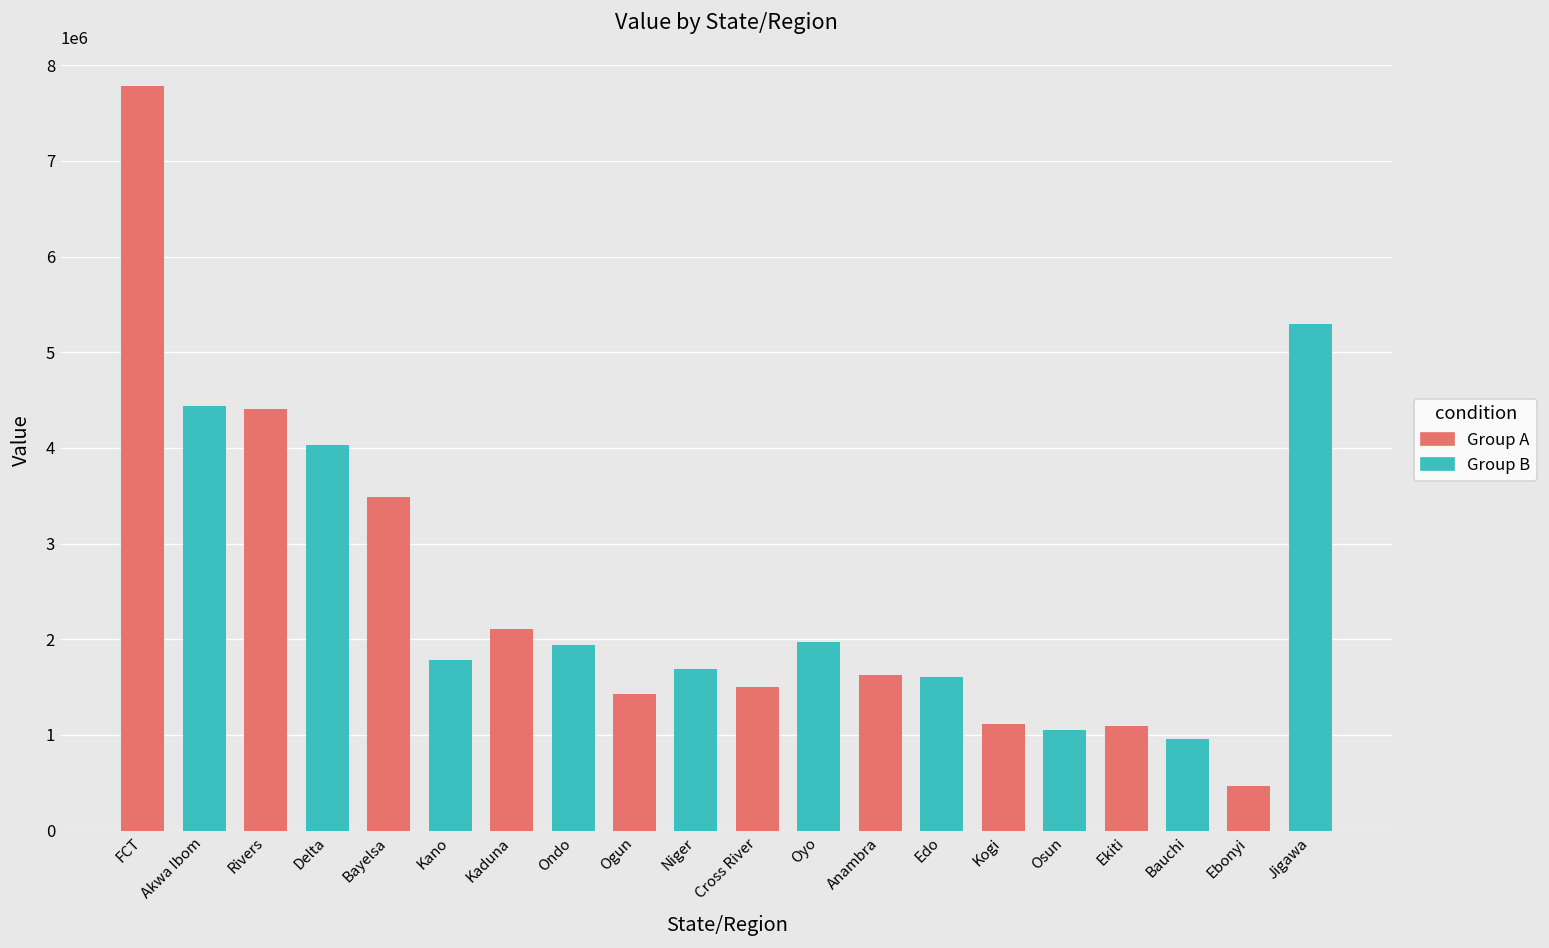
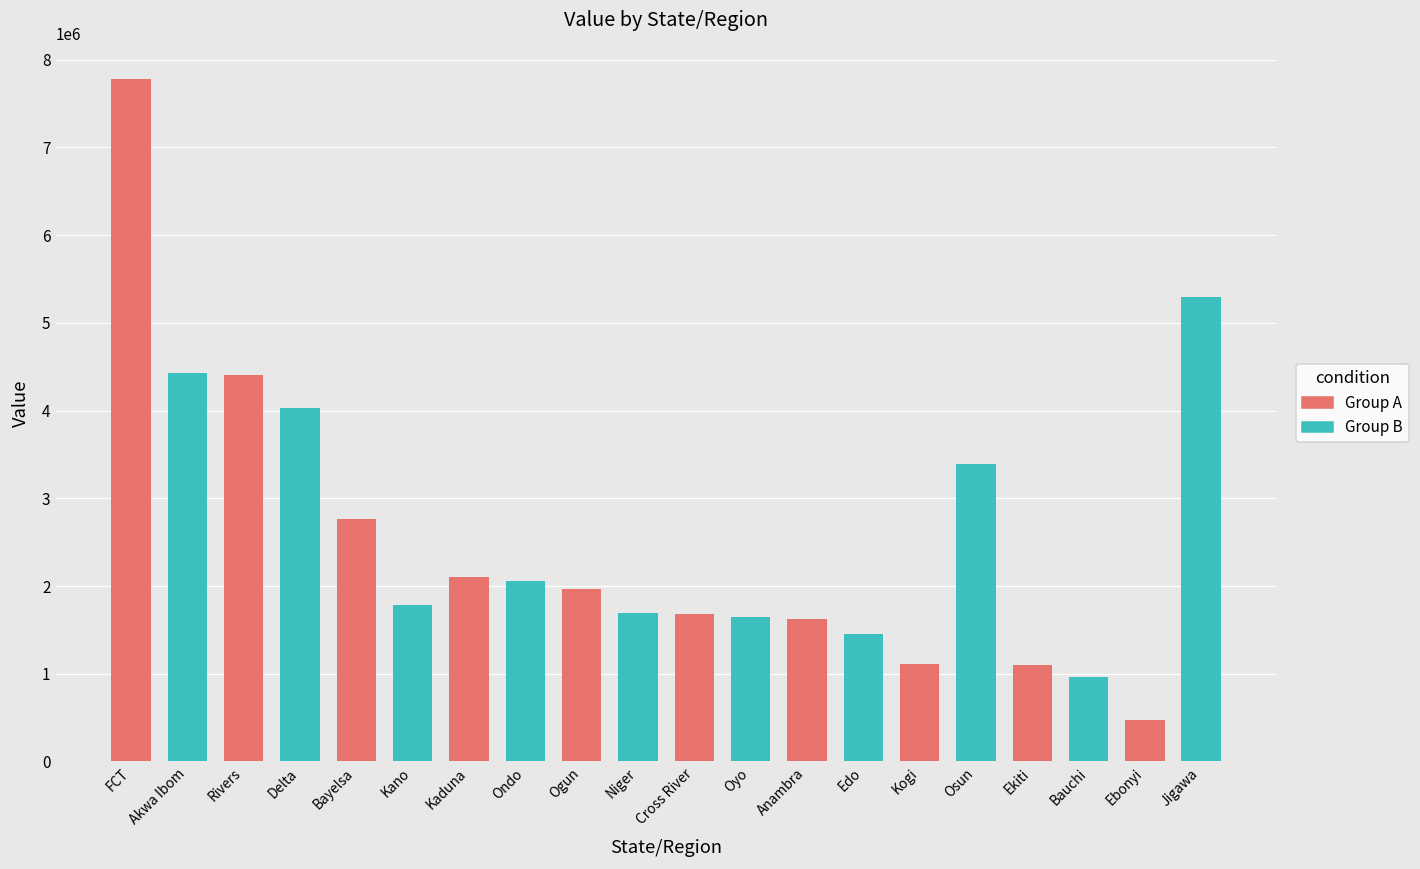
  {
    "FCT": 7800000,
    "Akwa Ibom": 4400000,
    "Rivers": 4400000,
    "Delta": 4000000,
-   "Bayelsa": 3500000,
+   "Bayelsa": 2800000,
    "Kano": 1800000,
    "Kaduna": 2100000,
-   "Ondo": 1900000,
-   "Ogun": 1400000,
+   "Ondo": 2100000,
+   "Ogun": 2000000,
    "Niger": 1700000,
-   "Cross River": 1500000,
-   "Oyo": 2000000,
+   "Cross River": 1700000,
+   "Oyo": 1600000,
    "Anambra": 1600000,
-   "Edo": 1600000,
+   "Edo": 1500000,
    "Kogi": 1100000,
-   "Osun": 1000000,
+   "Osun": 3400000,
    "Ekiti": 1100000,
    "Bauchi": 1000000,
    "Ebonyi": 500000,
    "Jigawa": 5300000
  }
